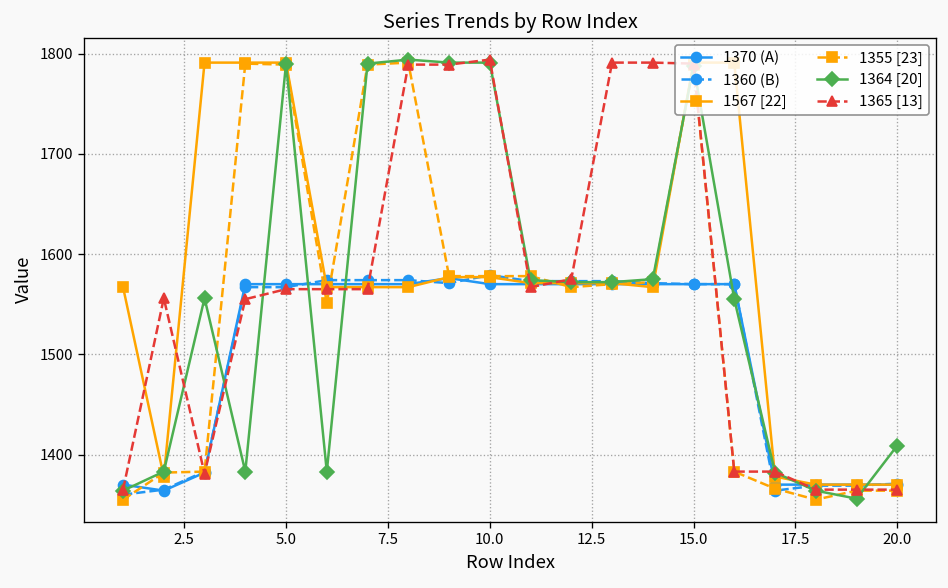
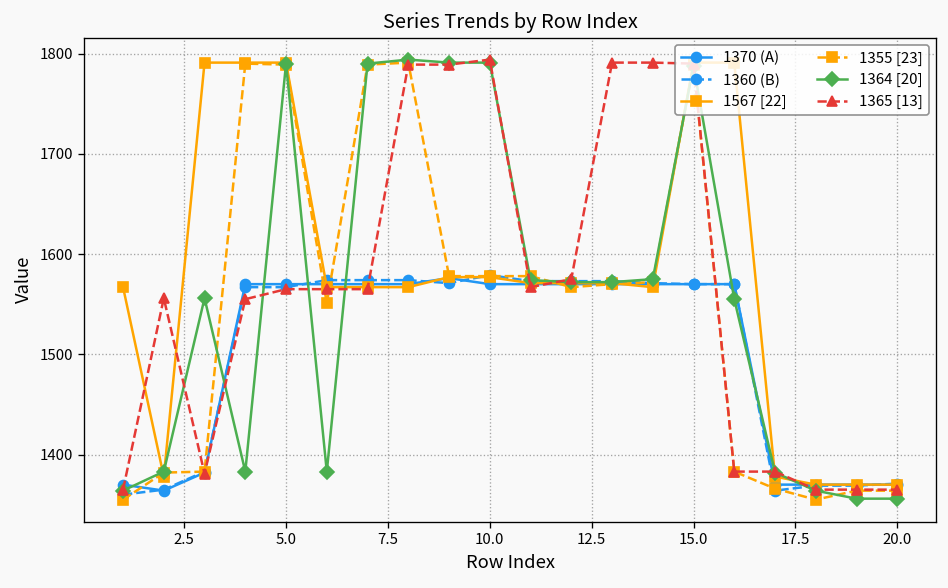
  {
    "1364 [20]": {
-     "20.0": 1410
+     "20.0": 1360
    }
  }
